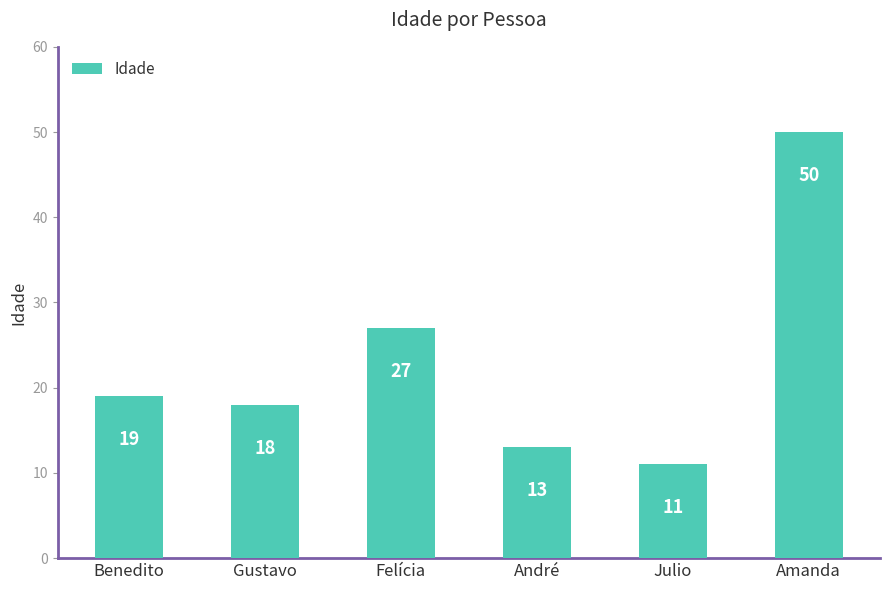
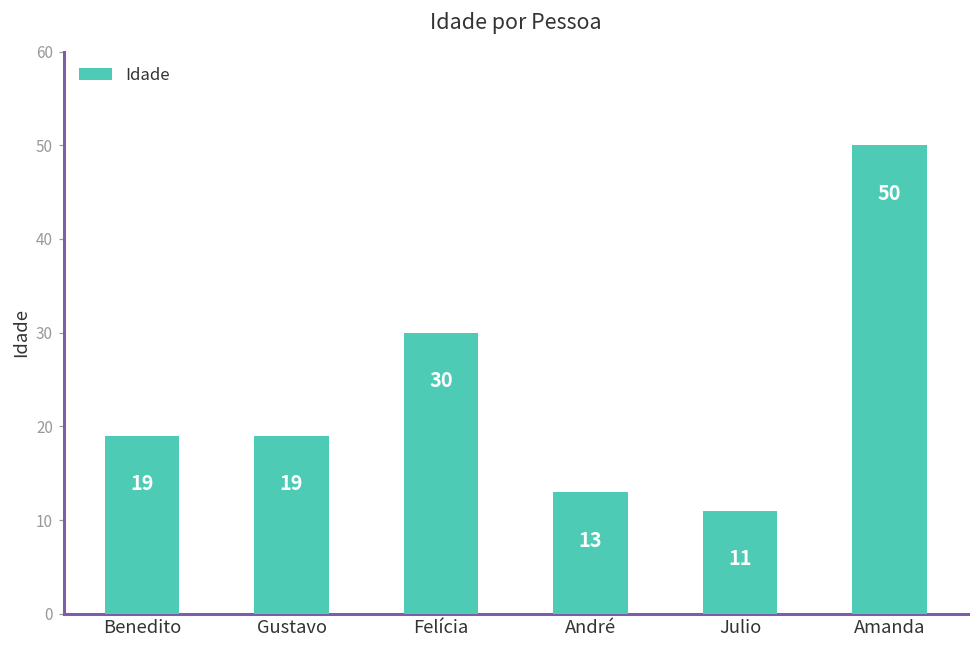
  {
    "Benedito": 19,
-   "Gustavo": 18,
-   "Felícia": 27,
+   "Gustavo": 19,
+   "Felícia": 30,
    "André": 13,
    "Julio": 11,
    "Amanda": 50
  }
